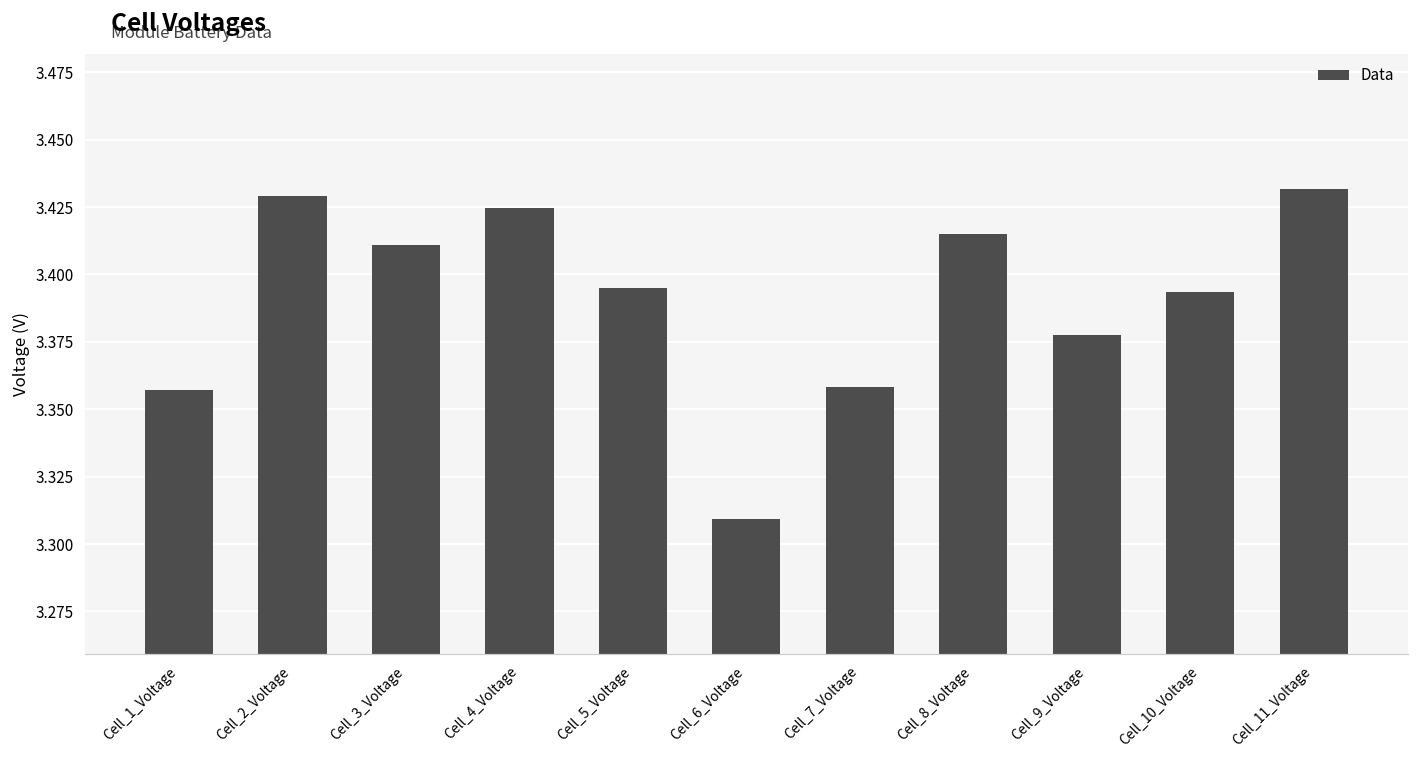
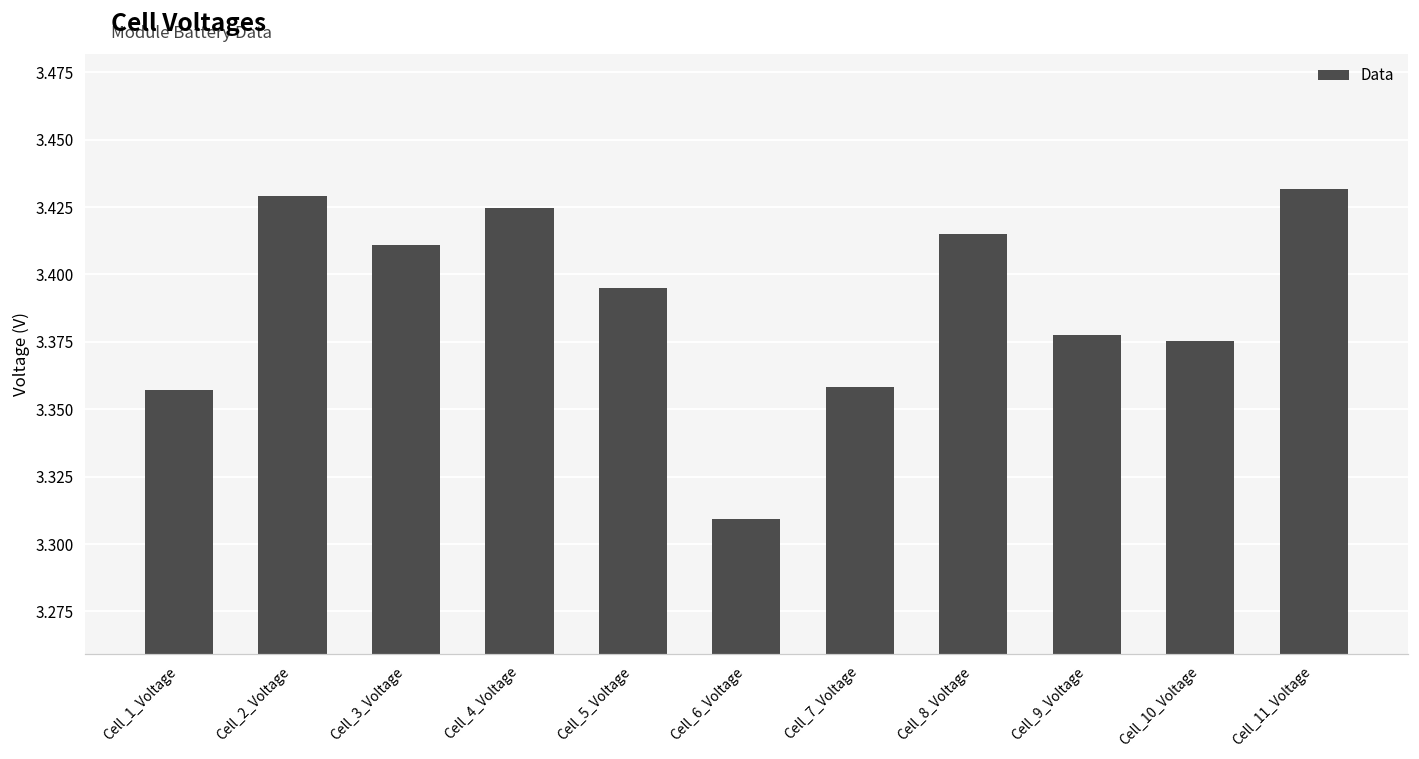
  {
    "Cell_1_Voltage": 3.357,
    "Cell_2_Voltage": 3.429,
    "Cell_3_Voltage": 3.411,
    "Cell_4_Voltage": 3.425,
    "Cell_5_Voltage": 3.395,
    "Cell_6_Voltage": 3.309,
    "Cell_7_Voltage": 3.358,
    "Cell_8_Voltage": 3.415,
    "Cell_9_Voltage": 3.377,
-   "Cell_10_Voltage": 3.393,
+   "Cell_10_Voltage": 3.375,
    "Cell_11_Voltage": 3.432
  }
